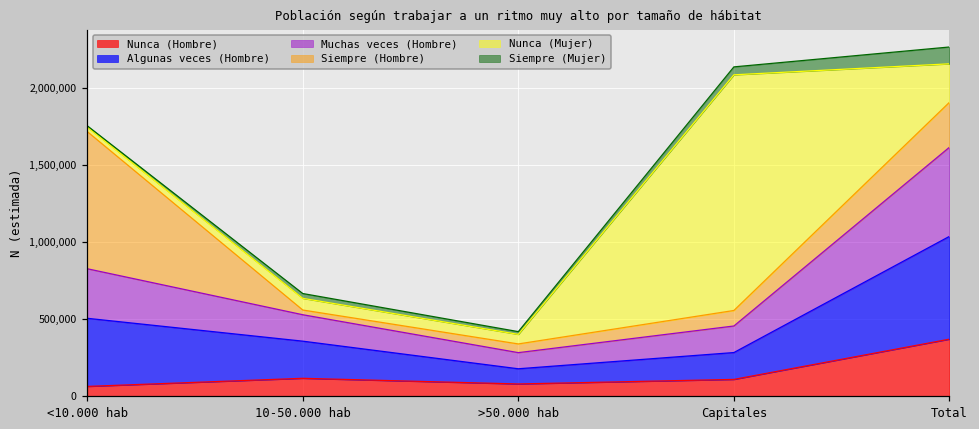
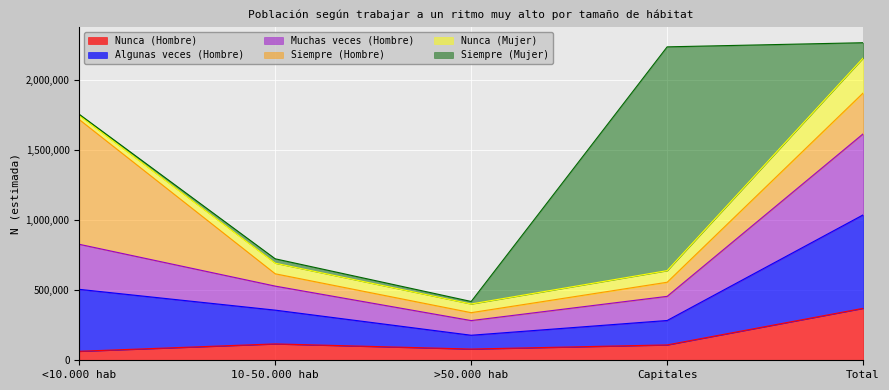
  {
    "Nunca (Hombre)": {
      "<10.000 hab": "60,000",
      "10-50.000 hab": "120,000",
      ">50.000 hab": "80,000",
      "Capitales": "110,000",
      "Total": "370,000"
    },
    "Algunas veces (Hombre)": {
      "<10.000 hab": "440,000",
      "10-50.000 hab": "240,000",
      ">50.000 hab": "100,000",
      "Capitales": "170,000",
      "Total": "670,000"
    },
    "Muchas veces (Hombre)": {
      "<10.000 hab": "320,000",
      "10-50.000 hab": "170,000",
      ">50.000 hab": "100,000",
      "Capitales": "170,000",
      "Total": "580,000"
    },
    "Siempre (Hombre)": {
      "<10.000 hab": "890,000",
-     "10-50.000 hab": "30,000",
+     "10-50.000 hab": "90,000",
      ">50.000 hab": "60,000",
      "Capitales": "100,000",
      "Total": "290,000"
    },
    "Nunca (Mujer)": {
      "10-50.000 hab": "80,000",
-     "Capitales": "1,530,000",
+     "Capitales": "80,000",
      "Total": "250,000"
    },
    "Siempre (Mujer)": {
      "10-50.000 hab": "30,000",
-     "Capitales": "50,000",
+     "Capitales": "1,590,000",
      "Total": "110,000"
    }
  }
